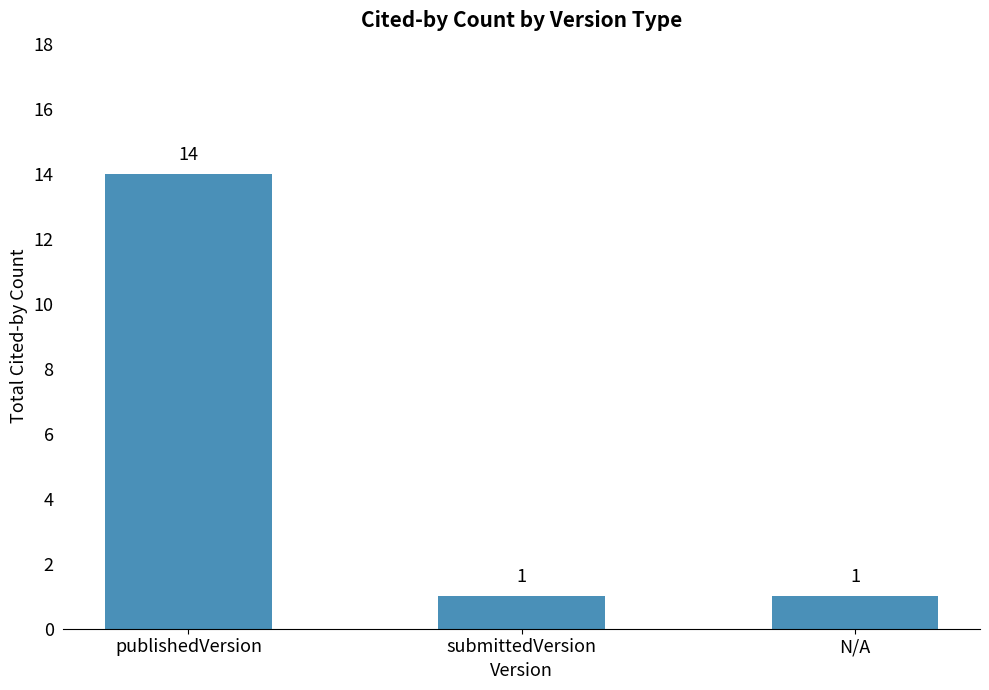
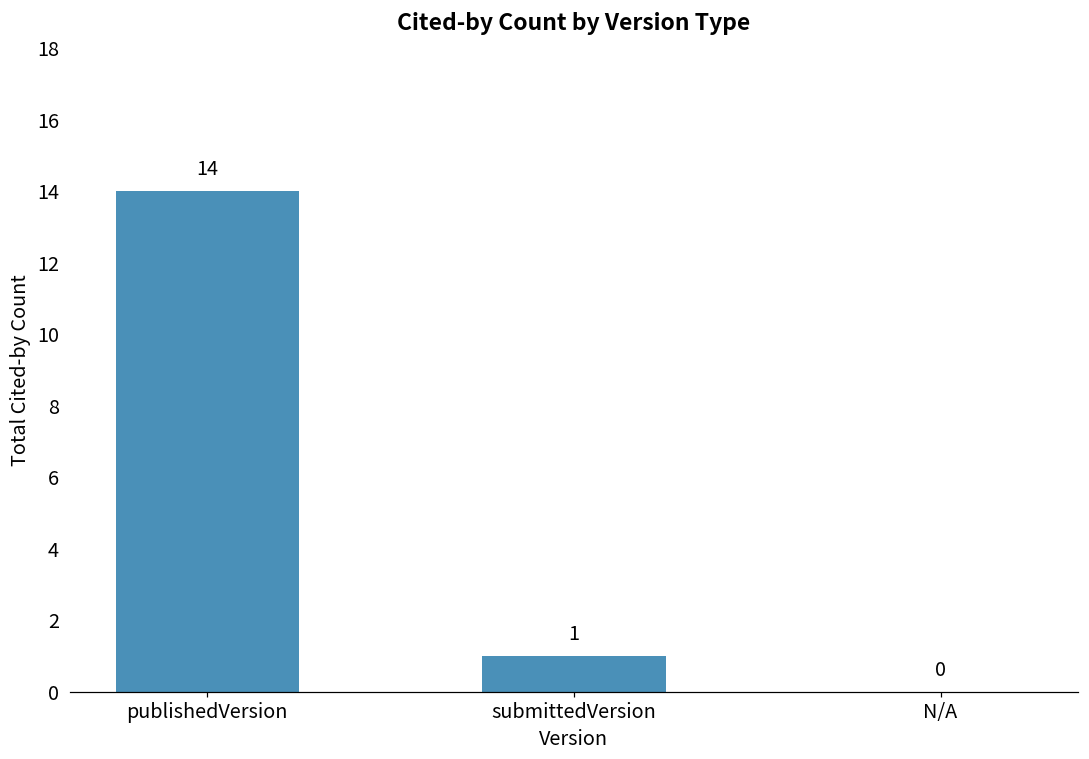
  {
    "publishedVersion": 14,
    "submittedVersion": 1,
-   "N/A": 1
+   "N/A": 0
  }
